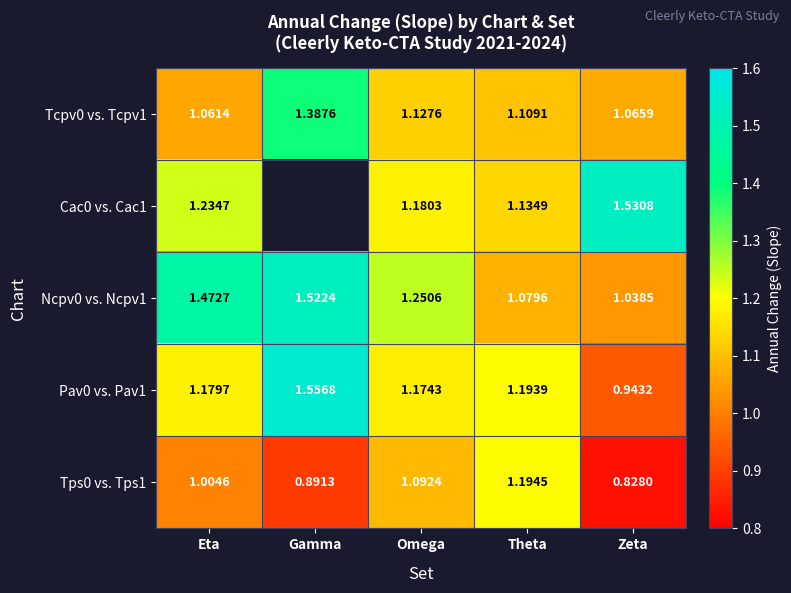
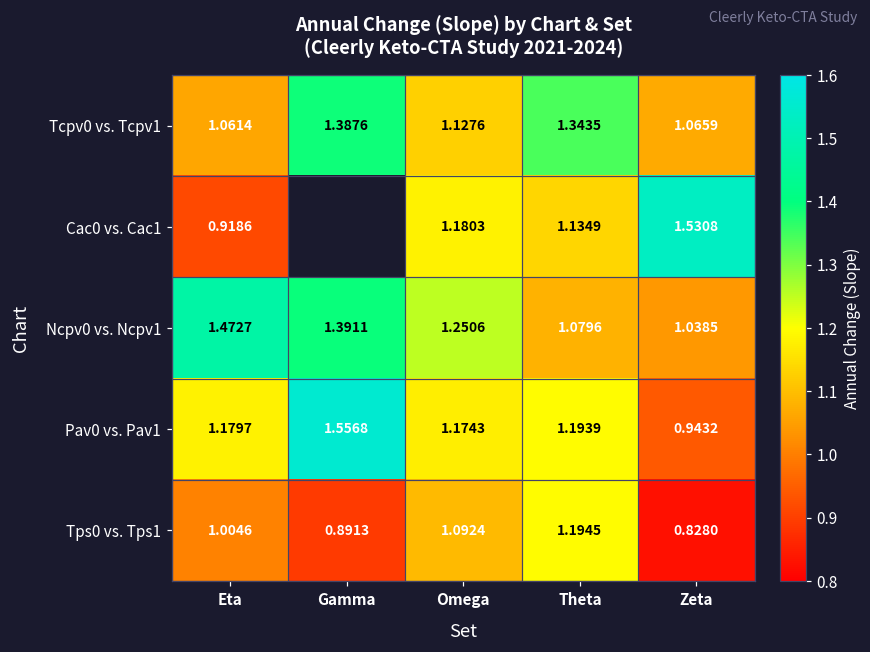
  {
    "Tcpv0 vs. Tcpv1": {
      "Eta": 1.0614,
      "Gamma": 1.3876,
      "Omega": 1.1276,
-     "Theta": 1.1091,
+     "Theta": 1.3435,
      "Zeta": 1.0659
    },
    "Cac0 vs. Cac1": {
-     "Eta": 1.2347,
+     "Eta": 0.9186,
      "Omega": 1.1803,
      "Theta": 1.1349,
      "Zeta": 1.5308
    },
    "Ncpv0 vs. Ncpv1": {
      "Eta": 1.4727,
-     "Gamma": 1.5224,
+     "Gamma": 1.3911,
      "Omega": 1.2506,
      "Theta": 1.0796,
      "Zeta": 1.0385
    },
    "Pav0 vs. Pav1": {
      "Eta": 1.1797,
      "Gamma": 1.5568,
      "Omega": 1.1743,
      "Theta": 1.1939,
      "Zeta": 0.9432
    },
    "Tps0 vs. Tps1": {
      "Eta": 1.0046,
      "Gamma": 0.8913,
      "Omega": 1.0924,
      "Theta": 1.1945,
      "Zeta": 0.8280
    }
  }
